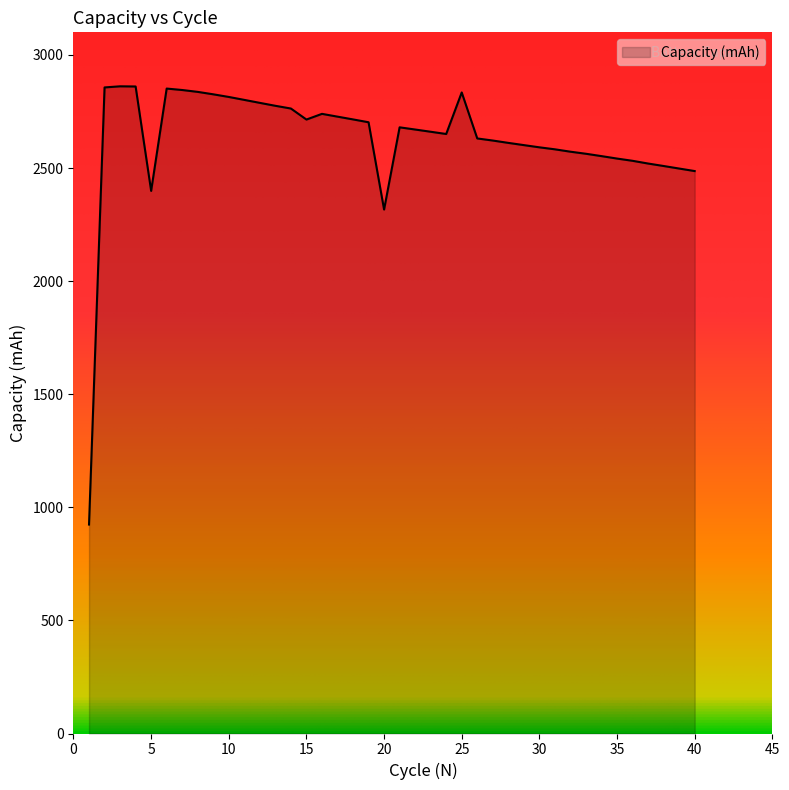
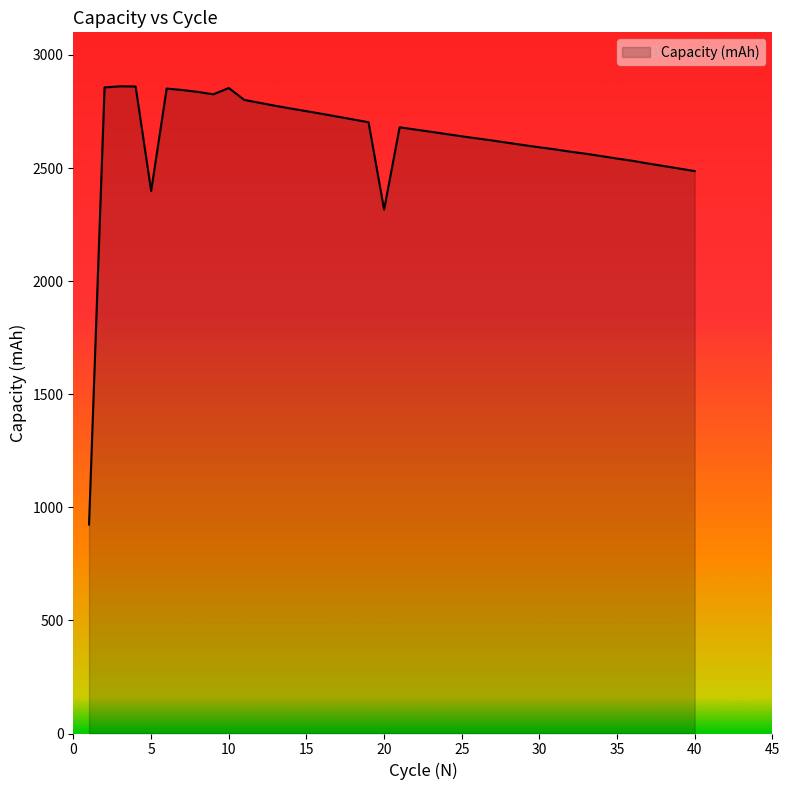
  {
    "5": 2400,
-   "10": 2810,
-   "15": 2710,
+   "10": 2850,
+   "15": 2750,
    "20": 2320,
-   "25": 2830,
+   "25": 2640,
    "30": 2590,
    "35": 2540,
    "40": 2490
  }
